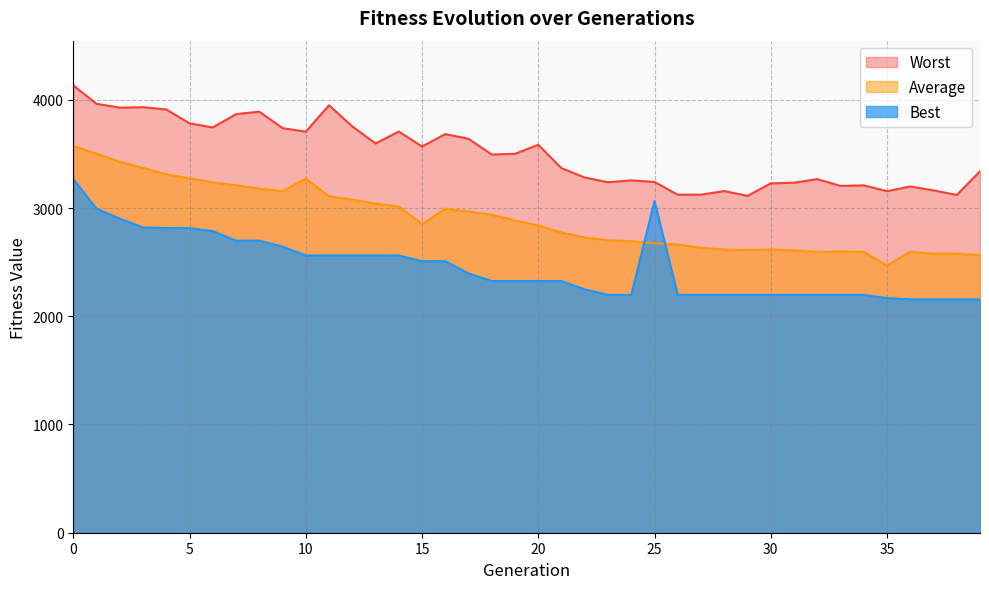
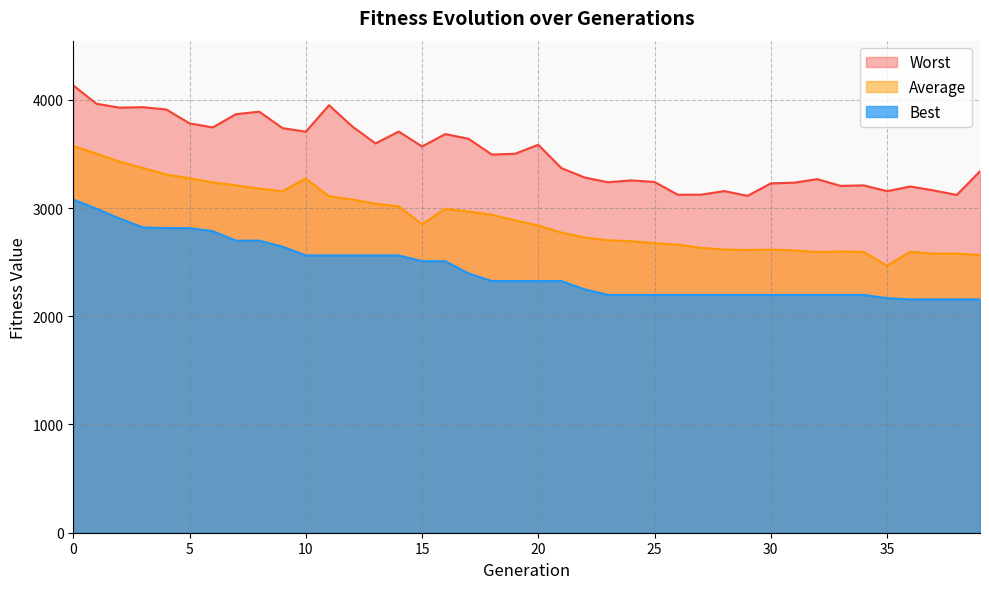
  {
    "Worst": {
      "0": 4130,
      "5": 3780,
      "10": 3700,
      "15": 3570,
      "20": 3580,
      "25": 3240,
      "30": 3230,
      "35": 3160
    },
    "Average": {
      "0": 3570,
      "5": 3270,
      "10": 3270,
      "15": 2850,
      "20": 2840,
      "25": 2670,
      "30": 2620,
      "35": 2470
    },
    "Best": {
-     "0": 3270,
+     "0": 3080,
      "5": 2810,
      "10": 2560,
      "15": 2510,
      "20": 2330,
-     "25": 3060,
+     "25": 2200,
      "30": 2200,
      "35": 2170
    }
  }
